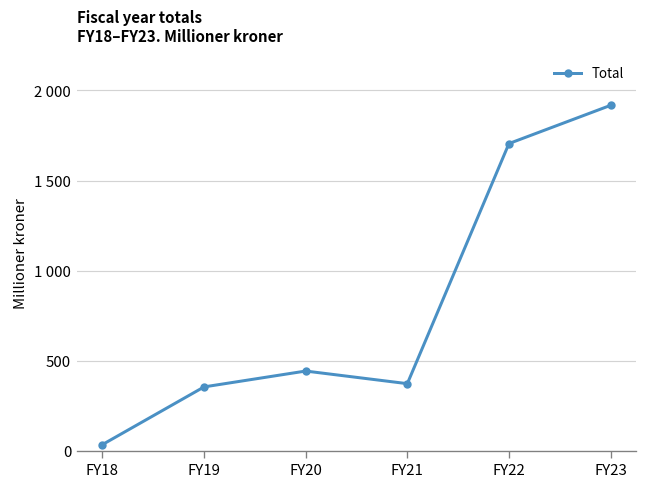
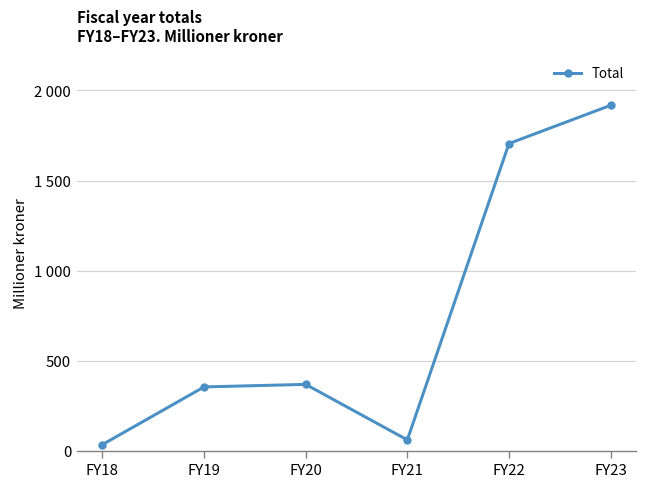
  {
    "FY18": 40,
    "FY19": 360,
-   "FY20": 440,
-   "FY21": 370,
+   "FY20": 370,
+   "FY21": 60,
    "FY22": 1710,
    "FY23": 1920
  }
